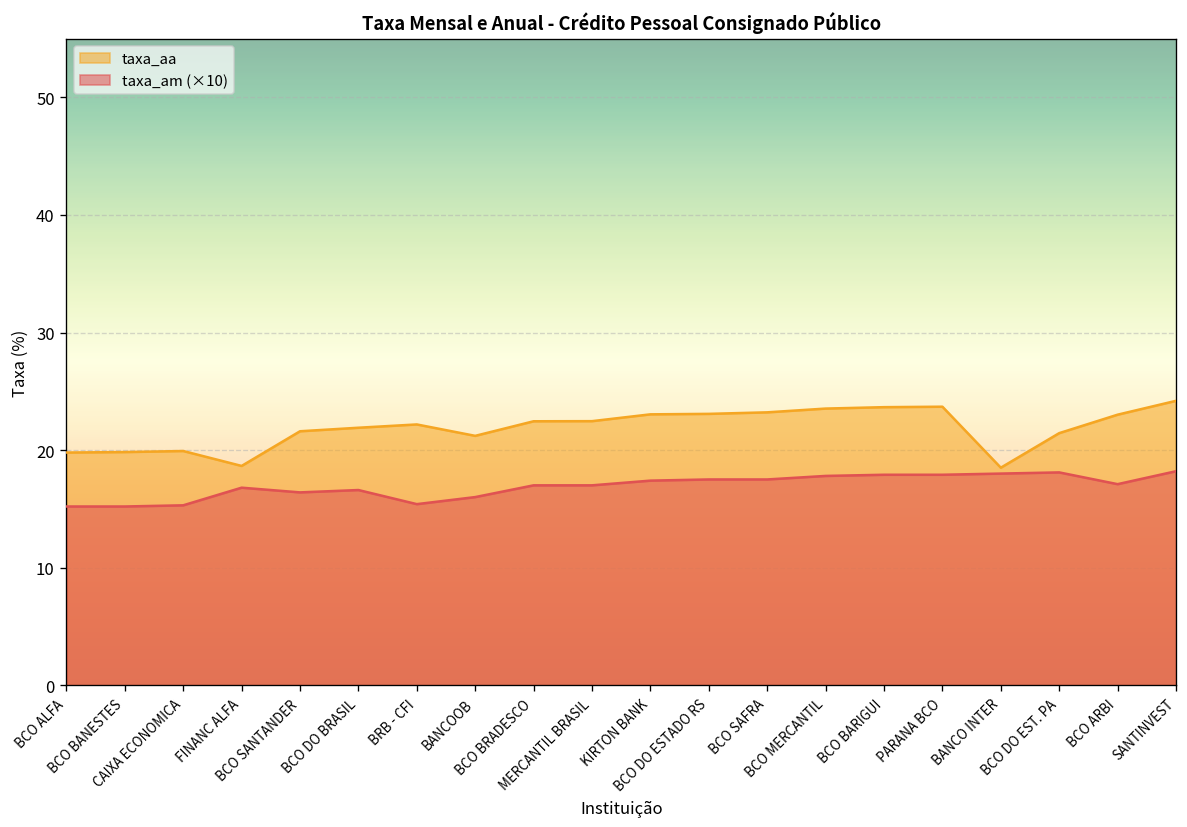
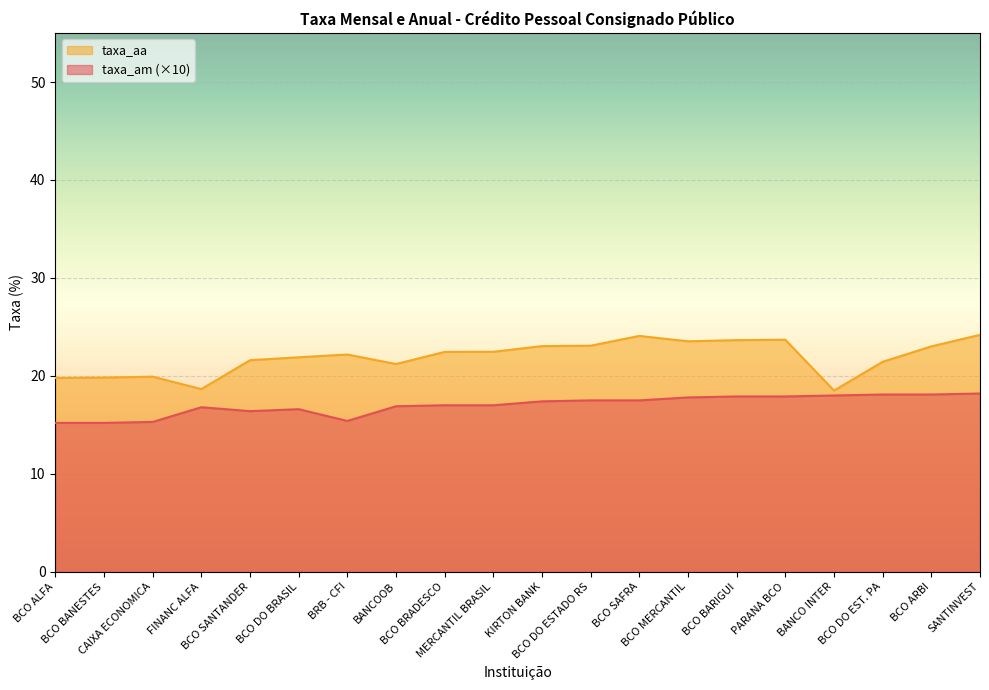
  {
    "taxa_aa": {
      "BCO ALFA": 20,
      "BCO BANESTES": 20,
      "CAIXA ECONOMICA": 20,
      "FINANC ALFA": 19,
      "BCO SANTANDER": 22,
      "BCO DO BRASIL": 22,
      "BRB - CFI": 22,
      "BANCOOB": 21,
      "BCO BRADESCO": 22,
      "MERCANTIL BRASIL": 22,
      "KIRTON BANK": 23,
      "BCO DO ESTADO RS": 23,
-     "BCO SAFRA": 23,
+     "BCO SAFRA": 24,
      "BCO MERCANTIL": 24,
      "BCO BARIGUI": 24,
      "PARANA BCO": 24,
      "BANCO INTER": 19,
      "BCO DO EST. PA": 21,
      "BCO ARBI": 23,
      "SANTINVEST": 24
    },
    "taxa_am (×10)": {
      "BCO ALFA": 15,
      "BCO BANESTES": 15,
      "CAIXA ECONOMICA": 15,
      "FINANC ALFA": 17,
      "BCO SANTANDER": 16,
      "BCO DO BRASIL": 17,
      "BRB - CFI": 15,
-     "BANCOOB": 16,
+     "BANCOOB": 17,
      "BCO BRADESCO": 17,
      "MERCANTIL BRASIL": 17,
      "KIRTON BANK": 17,
      "BCO DO ESTADO RS": 18,
      "BCO SAFRA": 18,
      "BCO MERCANTIL": 18,
      "BCO BARIGUI": 18,
      "PARANA BCO": 18,
      "BANCO INTER": 18,
      "BCO DO EST. PA": 18,
-     "BCO ARBI": 17,
+     "BCO ARBI": 18,
      "SANTINVEST": 18
    }
  }
